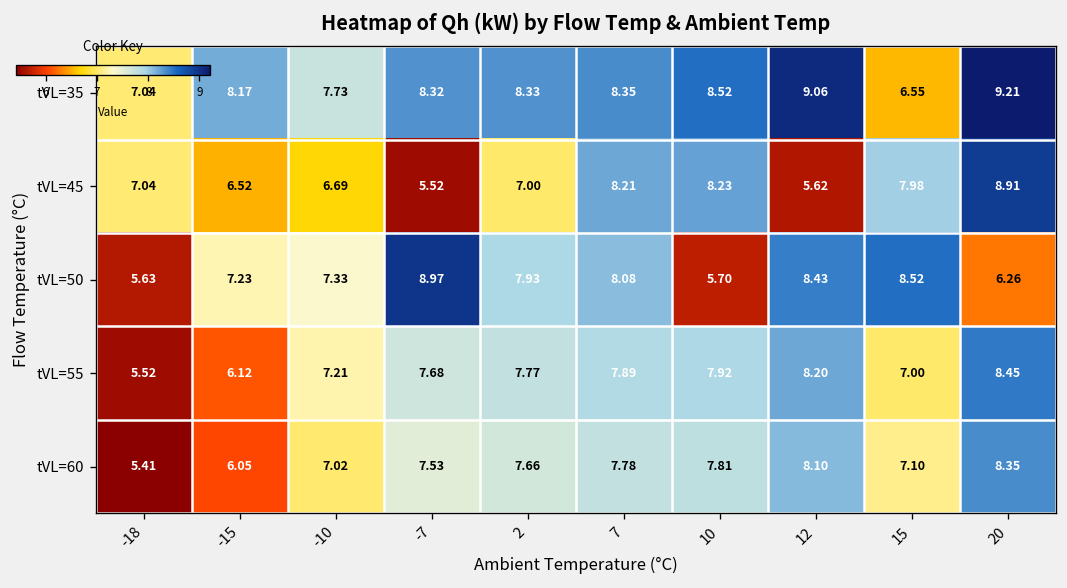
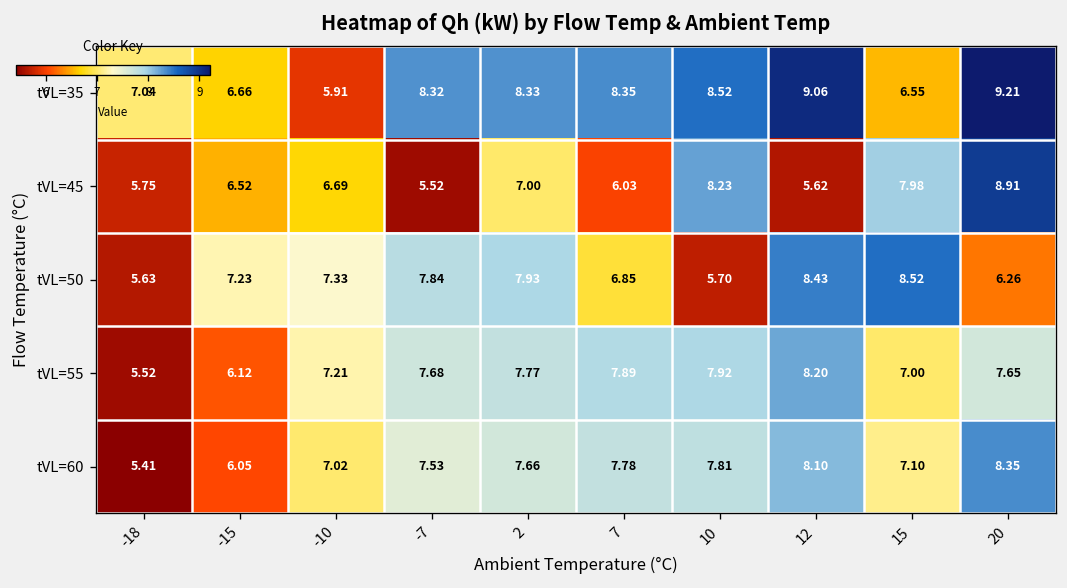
  {
    "tVL=35": {
      "-18": 7.04,
-     "-15": 8.17,
-     "-10": 7.73,
+     "-15": 6.66,
+     "-10": 5.91,
      "-7": 8.32,
      "2": 8.33,
      "7": 8.35,
      "10": 8.52,
      "12": 9.06,
      "15": 6.55,
      "20": 9.21
    },
    "tVL=45": {
-     "-18": 7.04,
+     "-18": 5.75,
      "-15": 6.52,
      "-10": 6.69,
      "-7": 5.52,
      "2": 7.00,
-     "7": 8.21,
+     "7": 6.03,
      "10": 8.23,
      "12": 5.62,
      "15": 7.98,
      "20": 8.91
    },
    "tVL=50": {
      "-18": 5.63,
      "-15": 7.23,
      "-10": 7.33,
-     "-7": 8.97,
+     "-7": 7.84,
      "2": 7.93,
-     "7": 8.08,
+     "7": 6.85,
      "10": 5.70,
      "12": 8.43,
      "15": 8.52,
      "20": 6.26
    },
    "tVL=55": {
      "-18": 5.52,
      "-15": 6.12,
      "-10": 7.21,
      "-7": 7.68,
      "2": 7.77,
      "7": 7.89,
      "10": 7.92,
      "12": 8.20,
      "15": 7.00,
-     "20": 8.45
+     "20": 7.65
    },
    "tVL=60": {
      "-18": 5.41,
      "-15": 6.05,
      "-10": 7.02,
      "-7": 7.53,
      "2": 7.66,
      "7": 7.78,
      "10": 7.81,
      "12": 8.10,
      "15": 7.10,
      "20": 8.35
    }
  }
